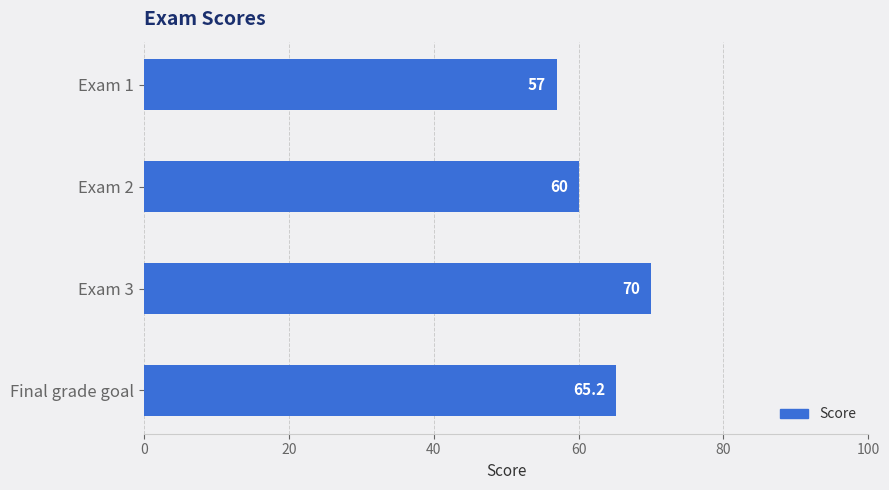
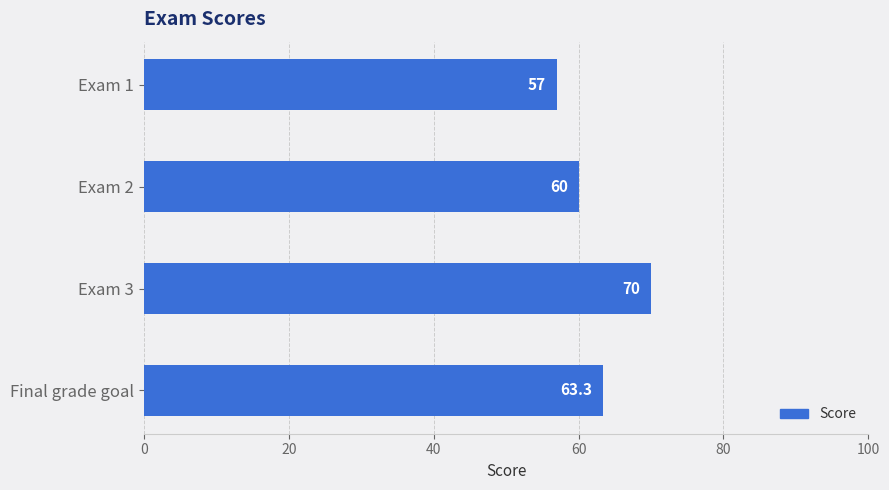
  {
    "Exam 1": 57,
    "Exam 2": 60,
    "Exam 3": 70,
-   "Final grade goal": 65.2
+   "Final grade goal": 63.3
  }
